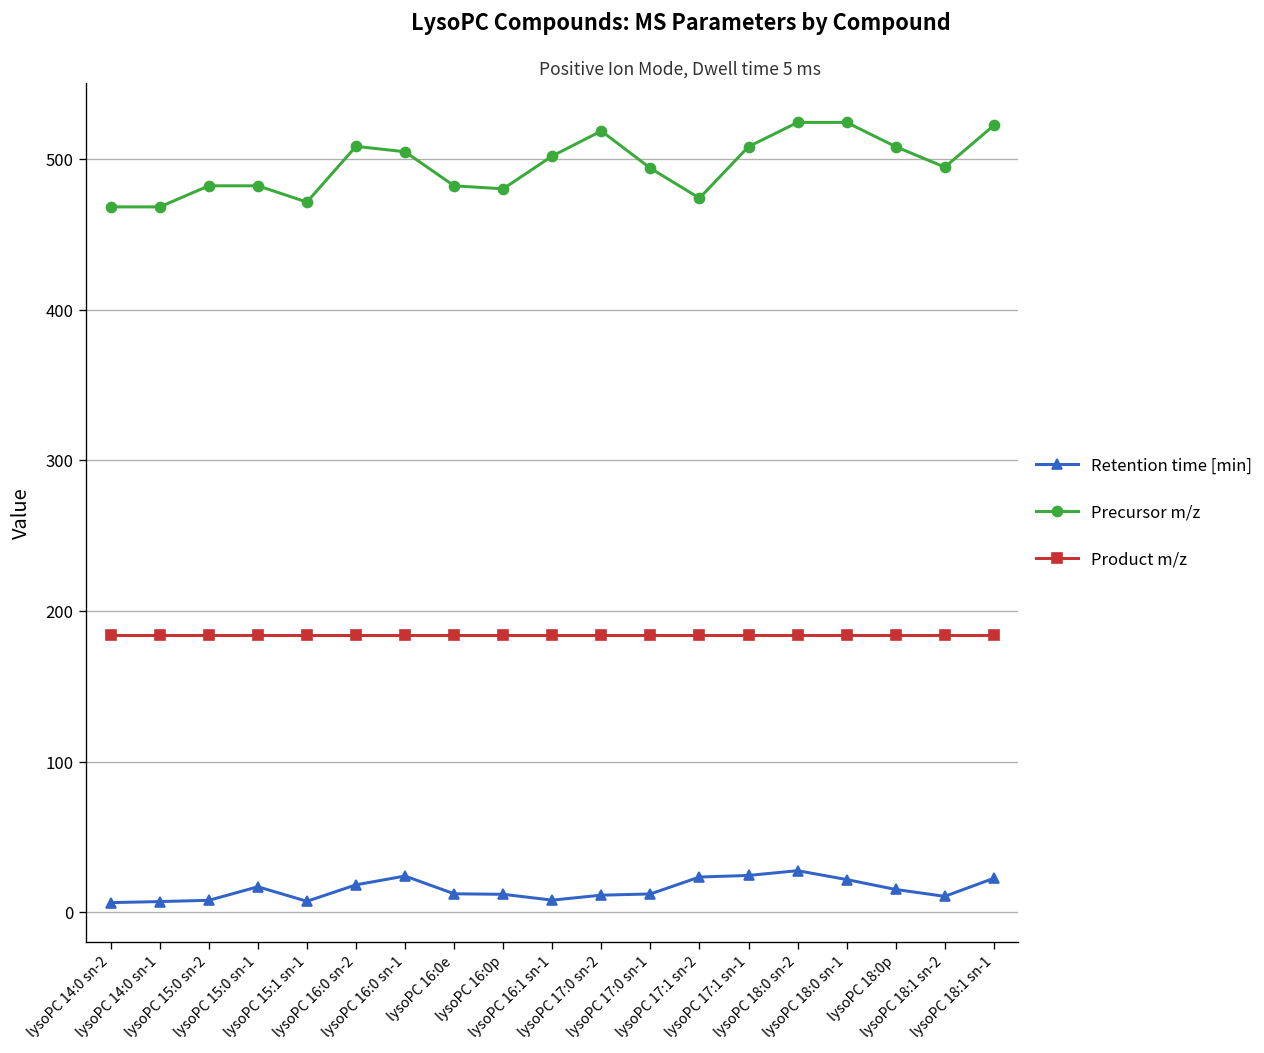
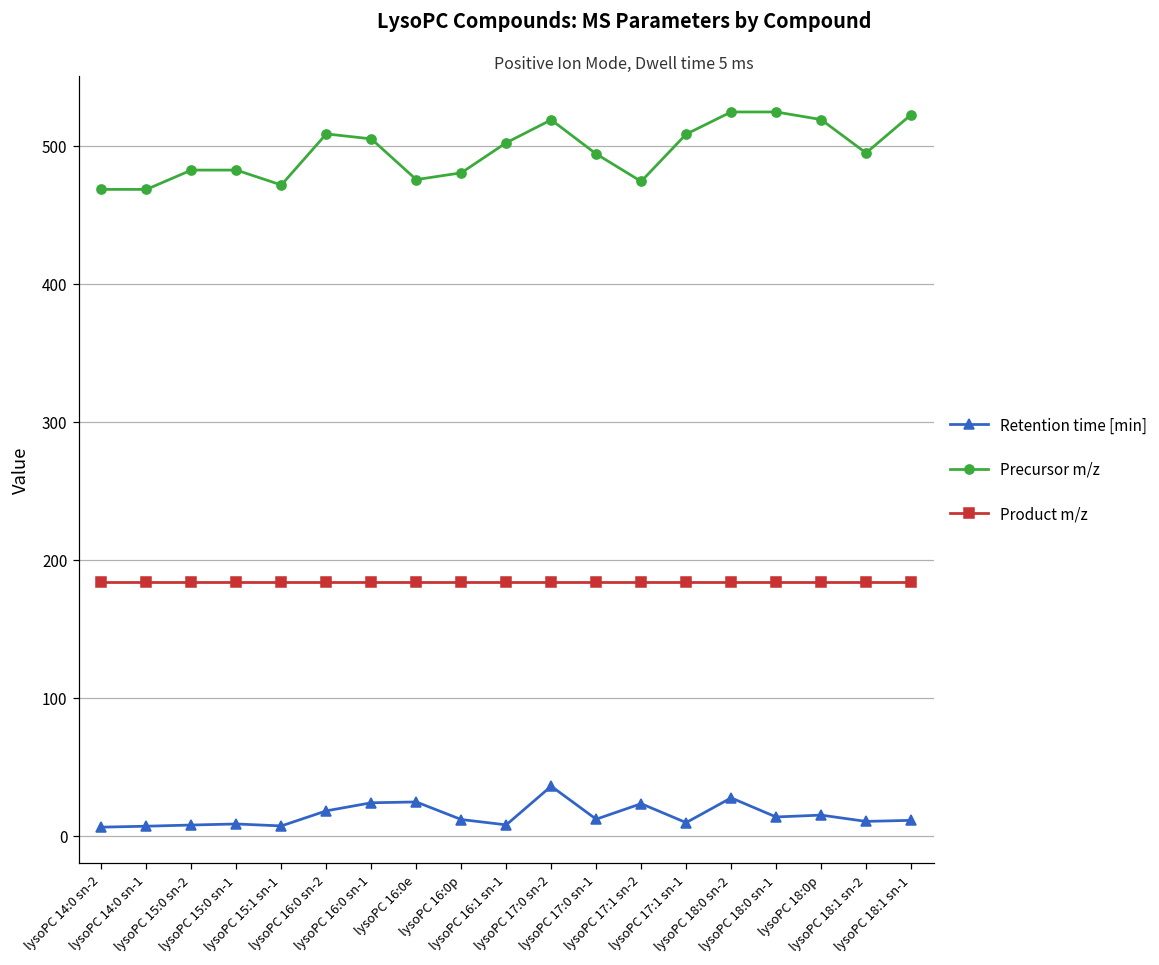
  {
    "Retention time [min]": {
      "lysoPC 14:0 sn-2": 6,
      "lysoPC 14:0 sn-1": 7,
      "lysoPC 15:0 sn-2": 8,
-     "lysoPC 15:0 sn-1": 17,
+     "lysoPC 15:0 sn-1": 9,
      "lysoPC 15:1 sn-1": 7,
      "lysoPC 16:0 sn-2": 18,
      "lysoPC 16:0 sn-1": 24,
-     "lysoPC 16:0e": 12,
+     "lysoPC 16:0e": 25,
      "lysoPC 16:0p": 12,
      "lysoPC 16:1 sn-1": 8,
-     "lysoPC 17:0 sn-2": 11,
+     "lysoPC 17:0 sn-2": 36,
      "lysoPC 17:0 sn-1": 12,
      "lysoPC 17:1 sn-2": 23,
-     "lysoPC 17:1 sn-1": 24,
+     "lysoPC 17:1 sn-1": 10,
      "lysoPC 18:0 sn-2": 28,
-     "lysoPC 18:0 sn-1": 22,
+     "lysoPC 18:0 sn-1": 14,
      "lysoPC 18:0p": 15,
      "lysoPC 18:1 sn-2": 11,
-     "lysoPC 18:1 sn-1": 23
+     "lysoPC 18:1 sn-1": 11
    },
    "Precursor m/z": {
      "lysoPC 14:0 sn-2": 468,
      "lysoPC 14:0 sn-1": 468,
      "lysoPC 15:0 sn-2": 482,
      "lysoPC 15:0 sn-1": 482,
      "lysoPC 15:1 sn-1": 472,
      "lysoPC 16:0 sn-2": 509,
      "lysoPC 16:0 sn-1": 505,
-     "lysoPC 16:0e": 482,
+     "lysoPC 16:0e": 475,
      "lysoPC 16:0p": 480,
      "lysoPC 16:1 sn-1": 502,
      "lysoPC 17:0 sn-2": 519,
      "lysoPC 17:0 sn-1": 494,
      "lysoPC 17:1 sn-2": 474,
      "lysoPC 17:1 sn-1": 508,
      "lysoPC 18:0 sn-2": 524,
      "lysoPC 18:0 sn-1": 524,
-     "lysoPC 18:0p": 508,
+     "lysoPC 18:0p": 519,
      "lysoPC 18:1 sn-2": 495,
      "lysoPC 18:1 sn-1": 522
    },
    "Product m/z": {
      "lysoPC 14:0 sn-2": 184,
      "lysoPC 14:0 sn-1": 184,
      "lysoPC 15:0 sn-2": 184,
      "lysoPC 15:0 sn-1": 184,
      "lysoPC 15:1 sn-1": 184,
      "lysoPC 16:0 sn-2": 184,
      "lysoPC 16:0 sn-1": 184,
      "lysoPC 16:0e": 184,
      "lysoPC 16:0p": 184,
      "lysoPC 16:1 sn-1": 184,
      "lysoPC 17:0 sn-2": 184,
      "lysoPC 17:0 sn-1": 184,
      "lysoPC 17:1 sn-2": 184,
      "lysoPC 17:1 sn-1": 184,
      "lysoPC 18:0 sn-2": 184,
      "lysoPC 18:0 sn-1": 184,
      "lysoPC 18:0p": 184,
      "lysoPC 18:1 sn-2": 184,
      "lysoPC 18:1 sn-1": 184
    }
  }
